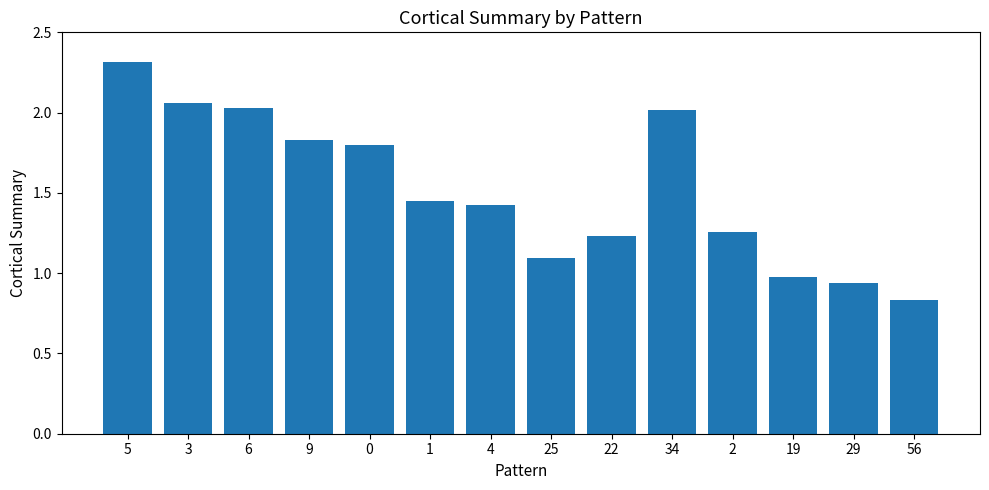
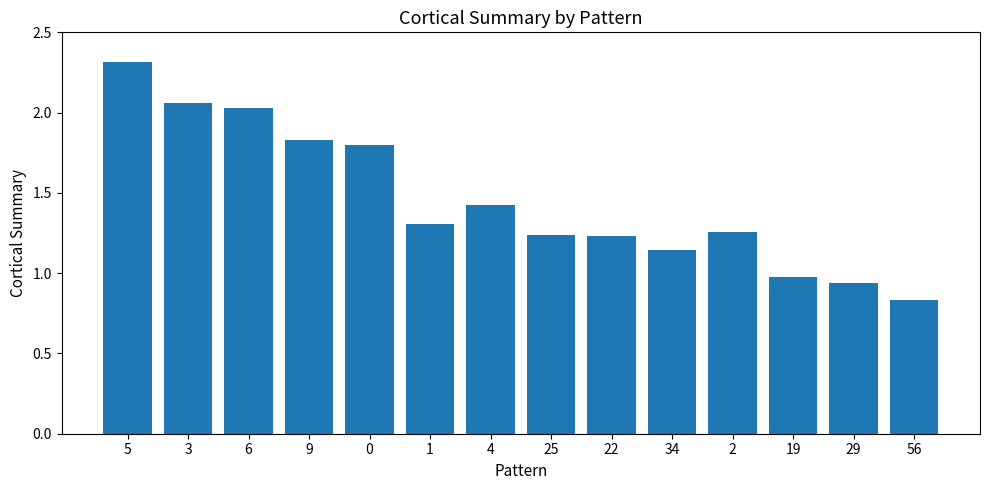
  {
    "5": 2.32,
    "3": 2.06,
    "6": 2.03,
    "9": 1.83,
    "0": 1.80,
-   "1": 1.45,
+   "1": 1.30,
    "4": 1.42,
-   "25": 1.10,
+   "25": 1.24,
    "22": 1.23,
-   "34": 2.02,
+   "34": 1.14,
    "2": 1.26,
    "19": 0.98,
    "29": 0.94,
    "56": 0.83
  }
